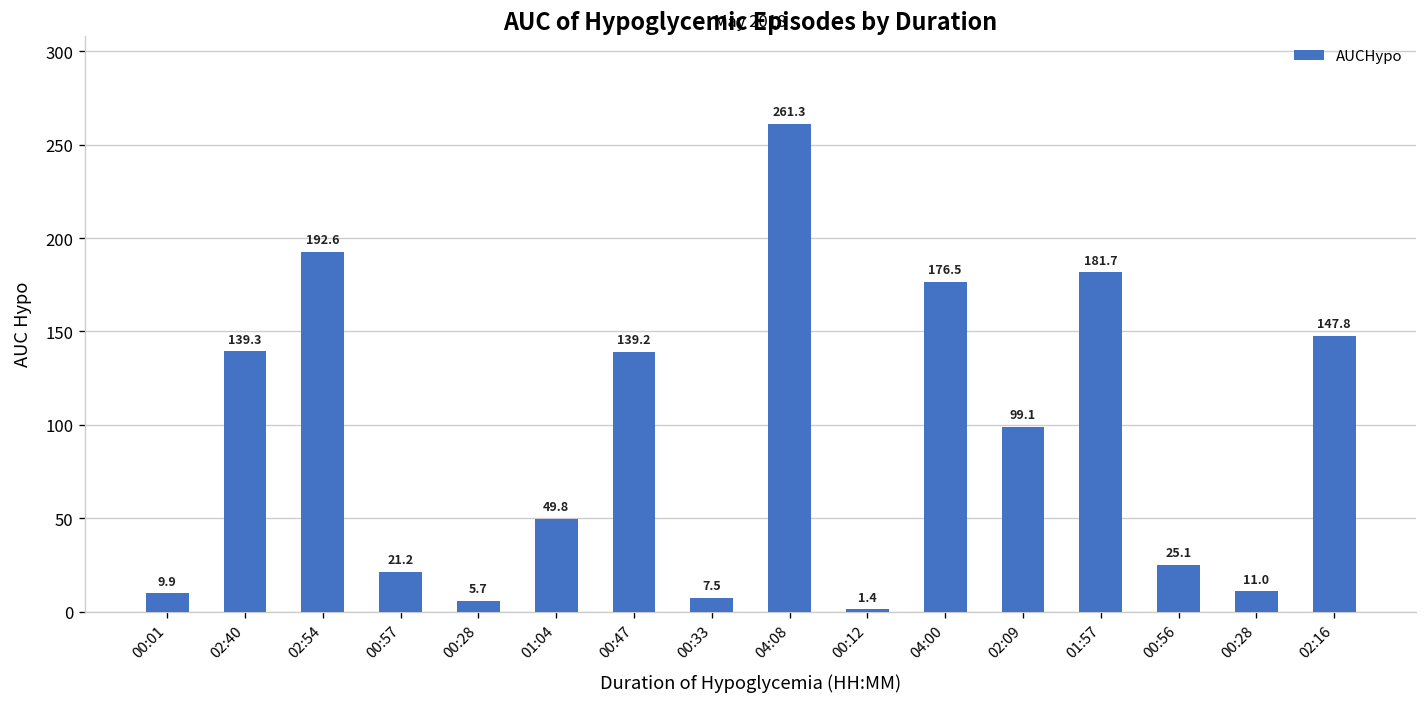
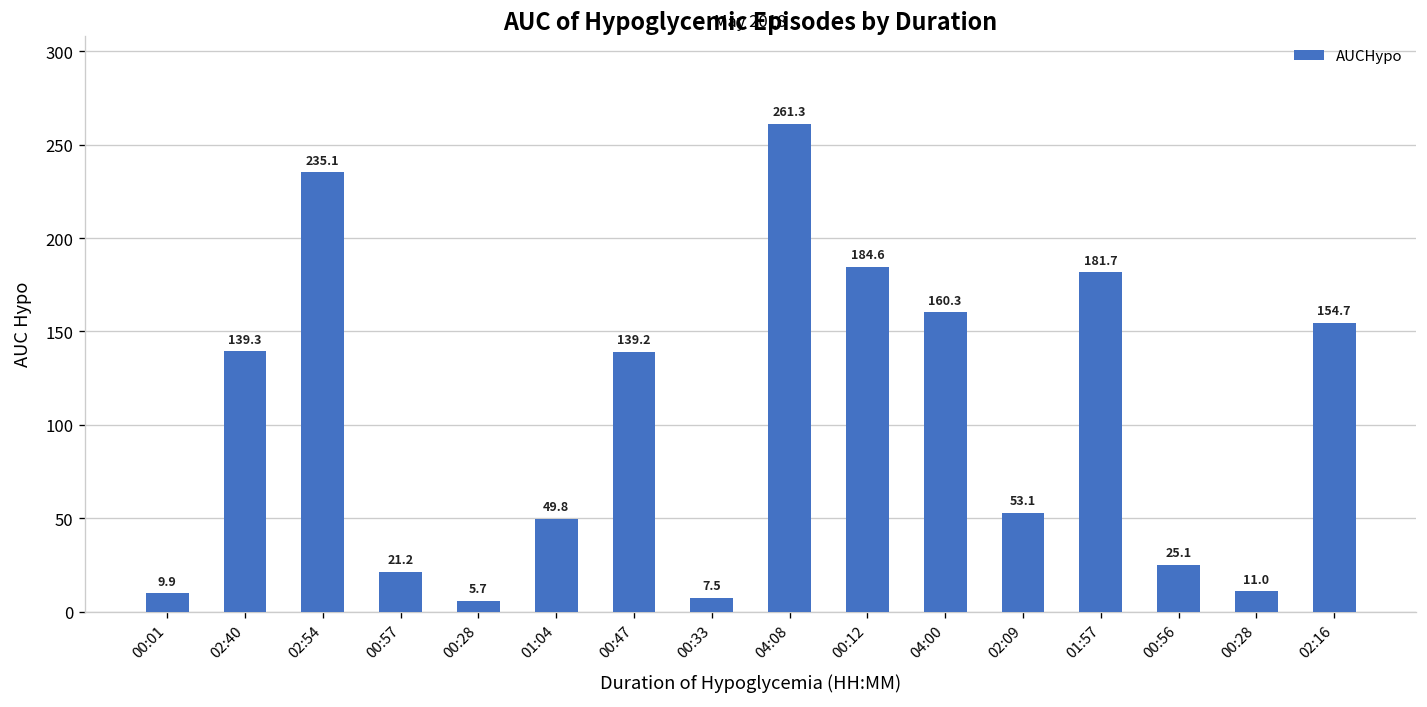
  {
    "00:01": 9.9,
    "02:40": 139.3,
-   "02:54": 192.6,
+   "02:54": 235.1,
    "00:57": 21.2,
    "01:04": 49.8,
    "00:47": 139.2,
    "00:33": 7.5,
    "04:08": 261.3,
-   "00:12": 1.4,
-   "04:00": 176.5,
-   "02:09": 99.1,
+   "00:12": 184.6,
+   "04:00": 160.3,
+   "02:09": 53.1,
    "01:57": 181.7,
    "00:56": 25.1,
-   "02:16": 147.8
+   "02:16": 154.7
  }
